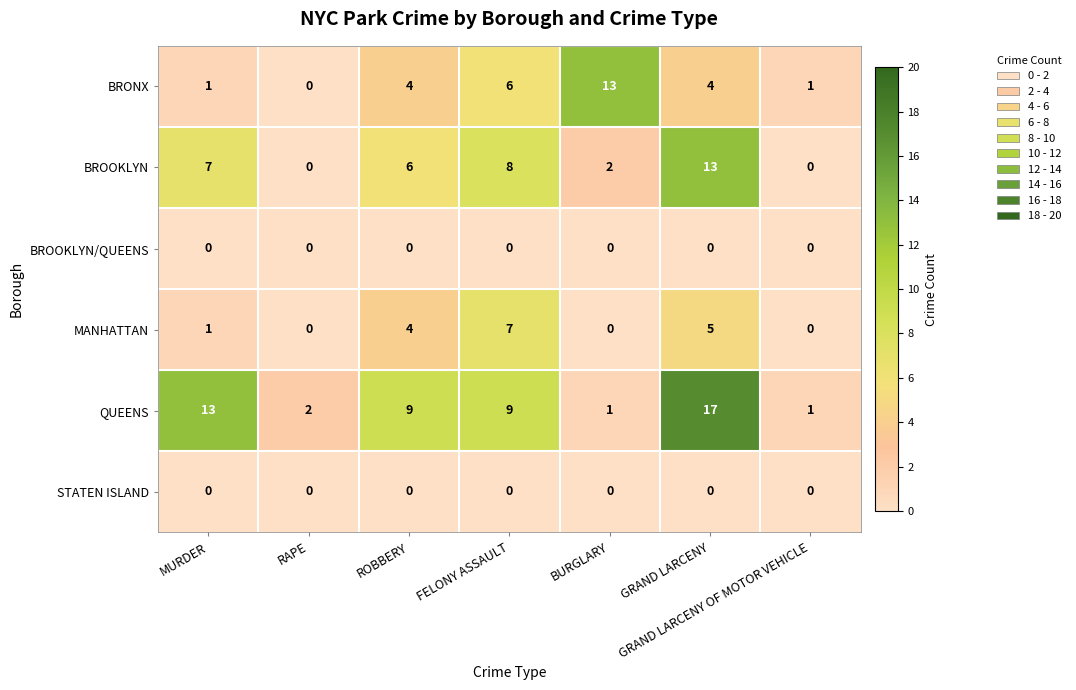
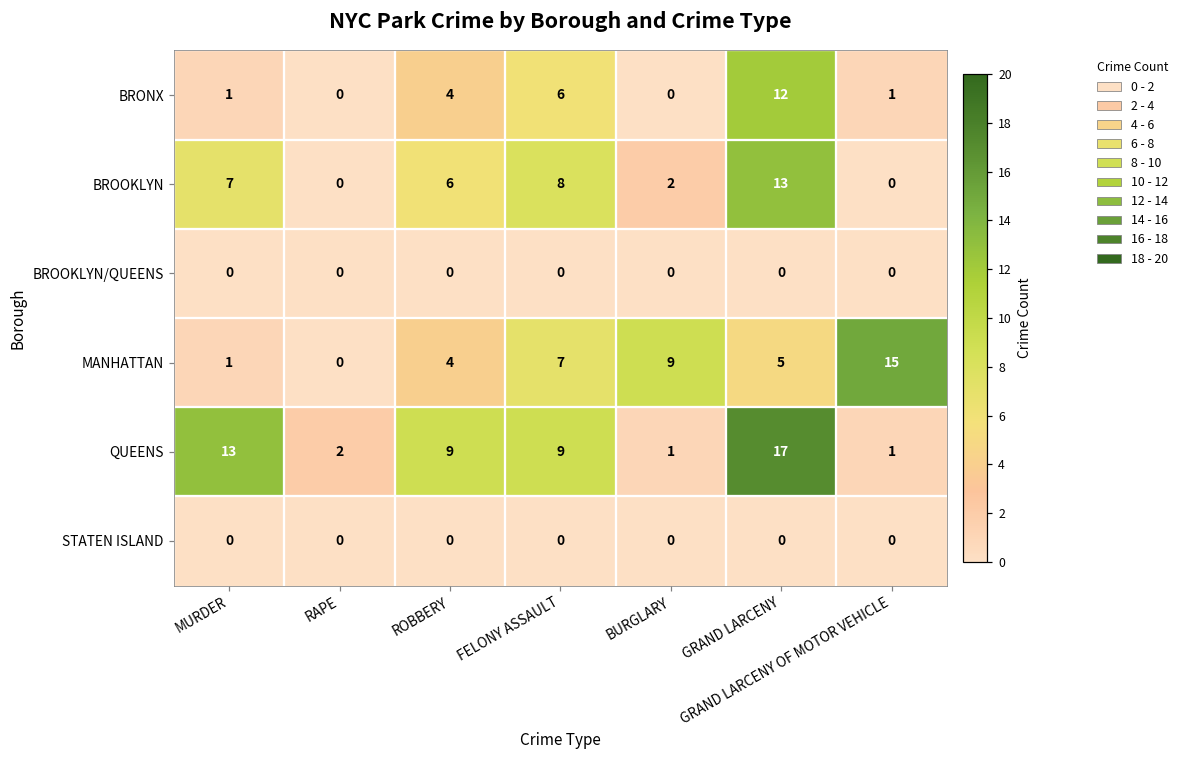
  {
    "BRONX": {
      "MURDER": 1,
      "RAPE": 0,
      "ROBBERY": 4,
      "FELONY ASSAULT": 6,
-     "BURGLARY": 13,
-     "GRAND LARCENY": 4,
+     "BURGLARY": 0,
+     "GRAND LARCENY": 12,
      "GRAND LARCENY OF MOTOR VEHICLE": 1
    },
    "BROOKLYN": {
      "MURDER": 7,
      "RAPE": 0,
      "ROBBERY": 6,
      "FELONY ASSAULT": 8,
      "BURGLARY": 2,
      "GRAND LARCENY": 13,
      "GRAND LARCENY OF MOTOR VEHICLE": 0
    },
    "BROOKLYN/QUEENS": {
      "MURDER": 0,
      "RAPE": 0,
      "ROBBERY": 0,
      "FELONY ASSAULT": 0,
      "BURGLARY": 0,
      "GRAND LARCENY": 0,
      "GRAND LARCENY OF MOTOR VEHICLE": 0
    },
    "MANHATTAN": {
      "MURDER": 1,
      "RAPE": 0,
      "ROBBERY": 4,
      "FELONY ASSAULT": 7,
-     "BURGLARY": 0,
+     "BURGLARY": 9,
      "GRAND LARCENY": 5,
-     "GRAND LARCENY OF MOTOR VEHICLE": 0
+     "GRAND LARCENY OF MOTOR VEHICLE": 15
    },
    "QUEENS": {
      "MURDER": 13,
      "RAPE": 2,
      "ROBBERY": 9,
      "FELONY ASSAULT": 9,
      "BURGLARY": 1,
      "GRAND LARCENY": 17,
      "GRAND LARCENY OF MOTOR VEHICLE": 1
    },
    "STATEN ISLAND": {
      "MURDER": 0,
      "RAPE": 0,
      "ROBBERY": 0,
      "FELONY ASSAULT": 0,
      "BURGLARY": 0,
      "GRAND LARCENY": 0,
      "GRAND LARCENY OF MOTOR VEHICLE": 0
    }
  }
